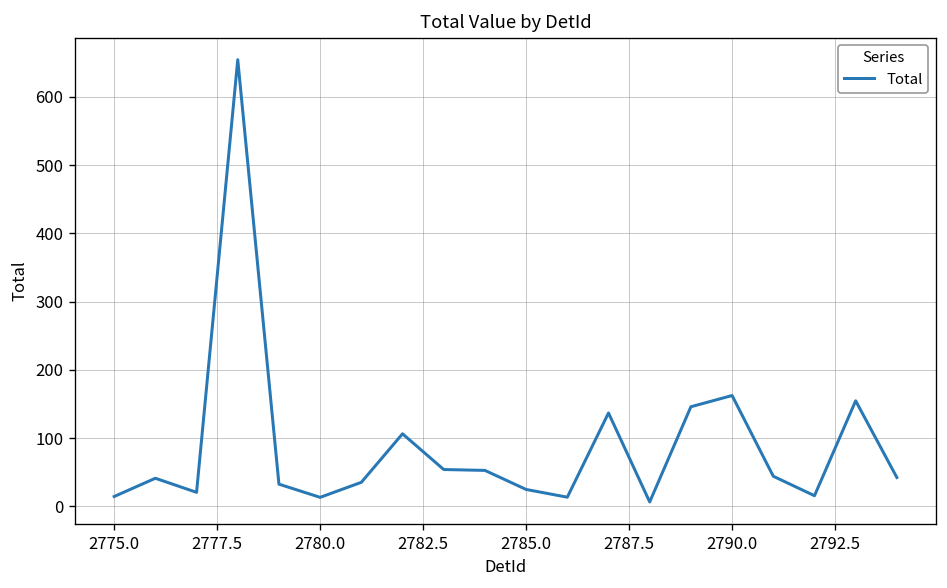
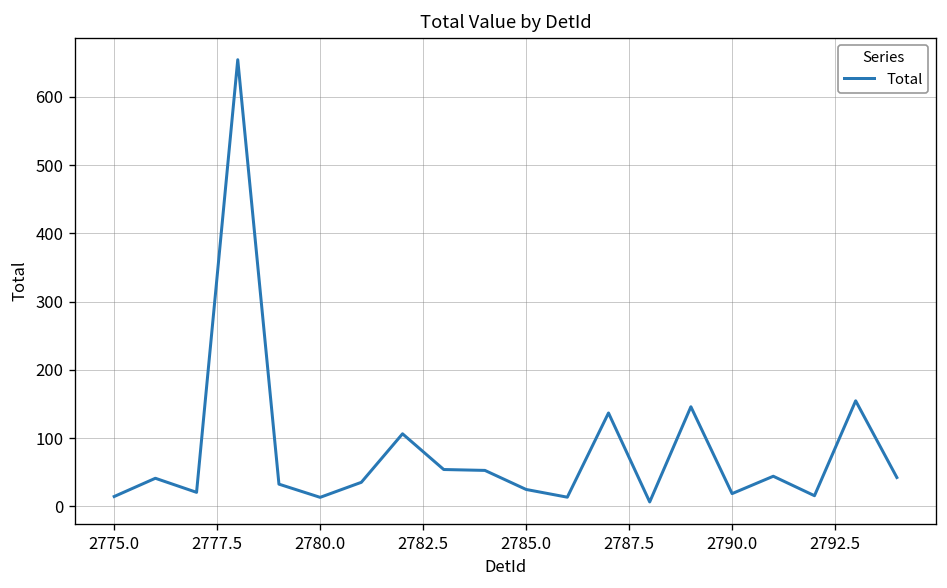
  {
    "2775.0": 10,
    "2780.0": 10,
    "2785.0": 20,
-   "2790.0": 160
+   "2790.0": 20
  }
